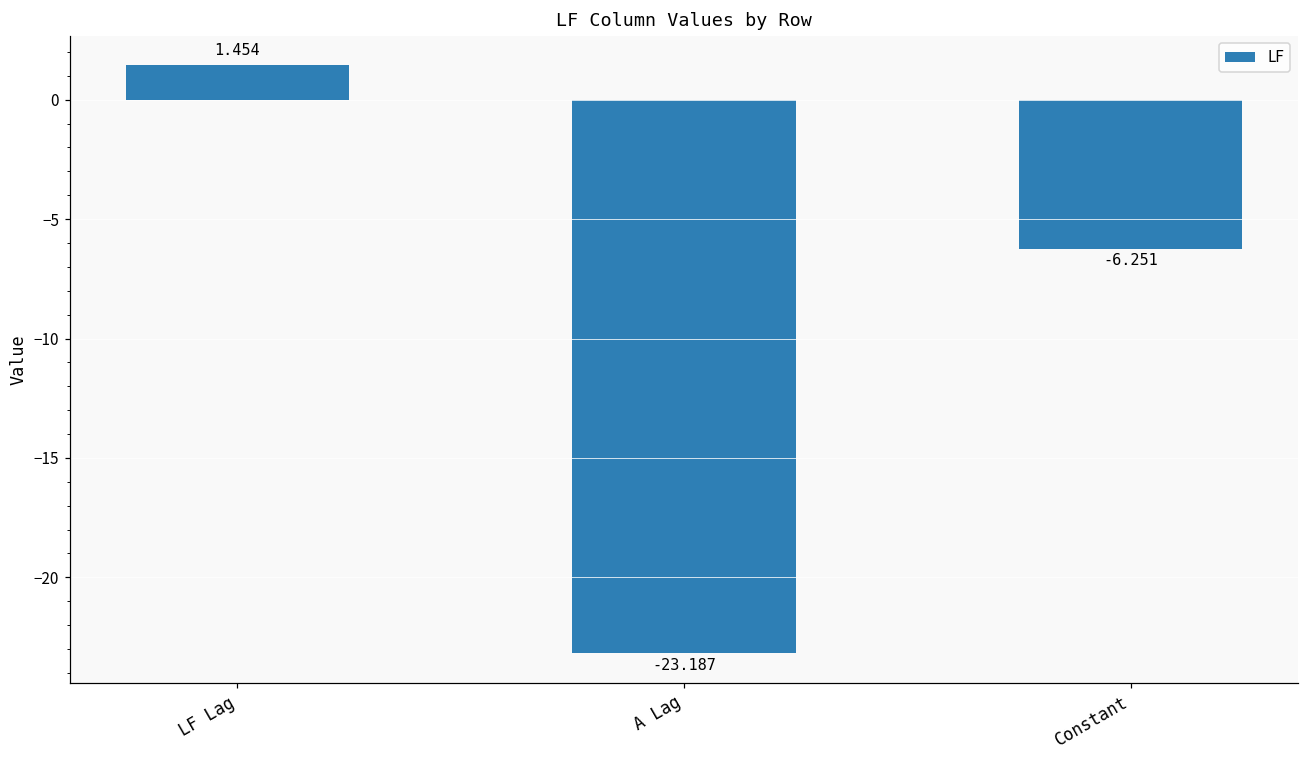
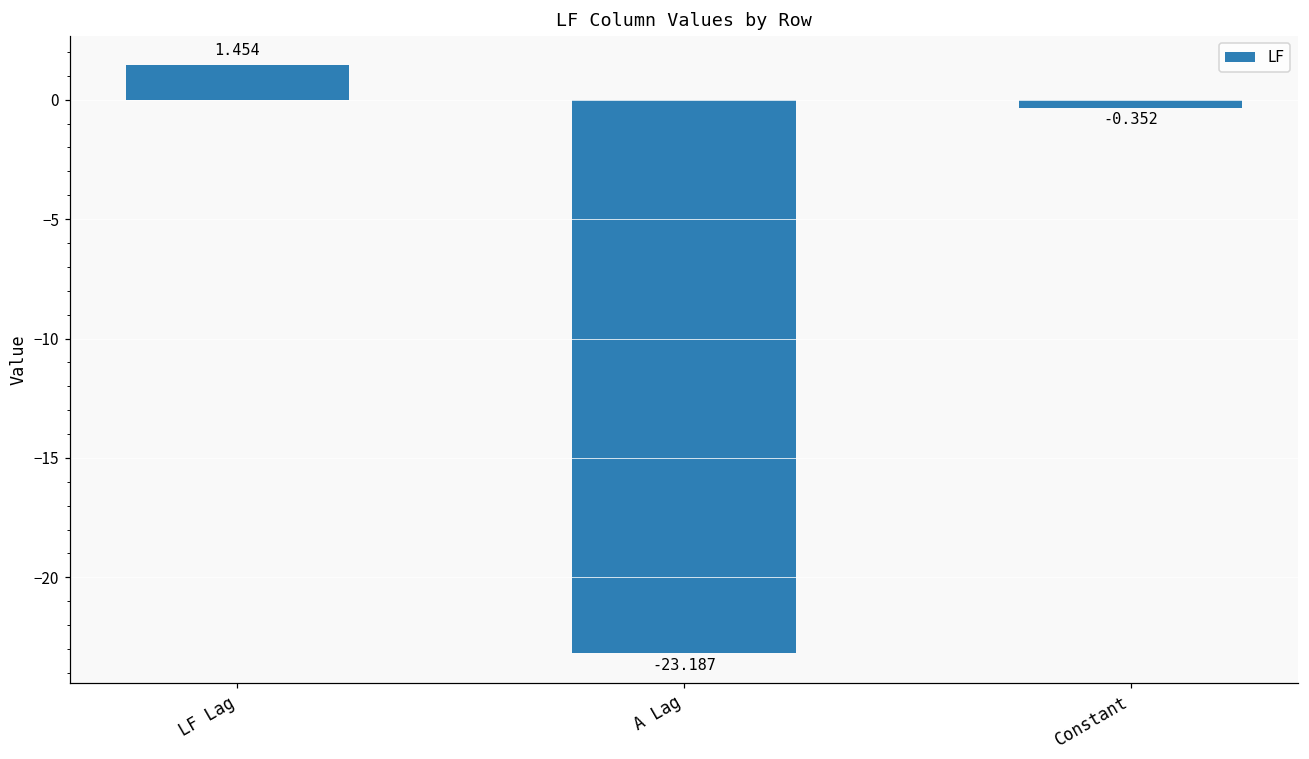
  {
    "LF Lag": 1.454,
    "A Lag": -23.187,
-   "Constant": -6.251
+   "Constant": -0.352
  }
